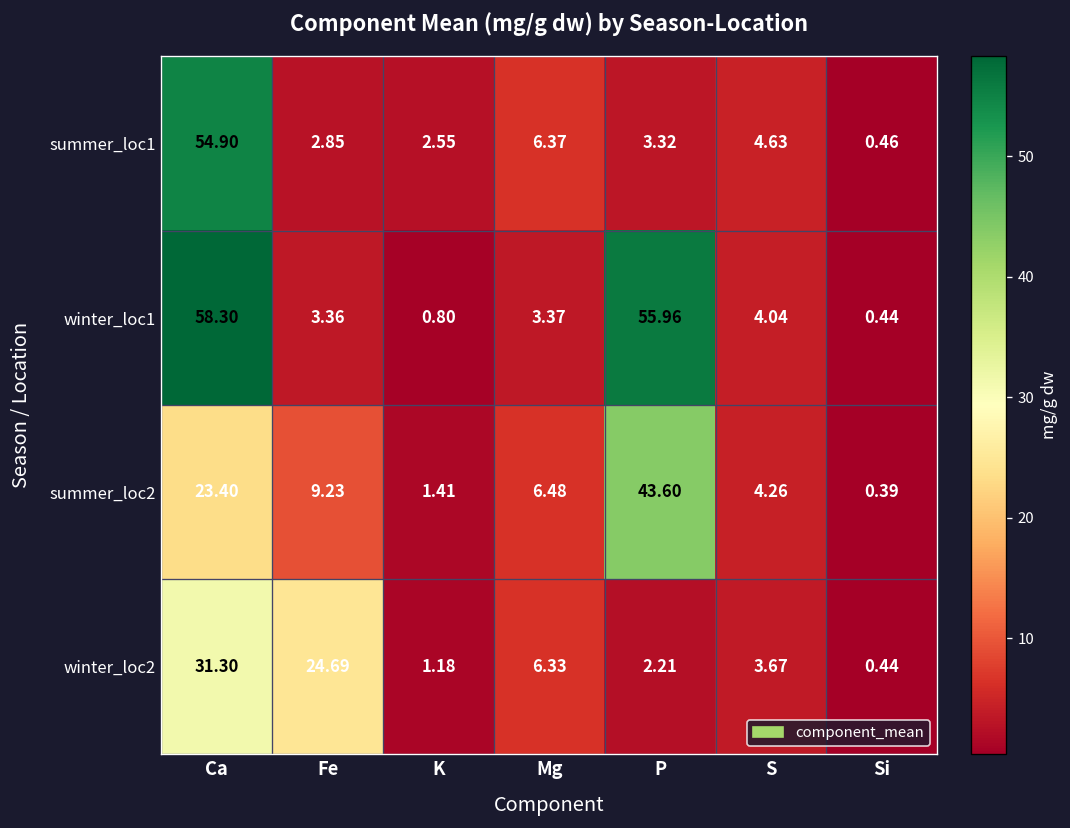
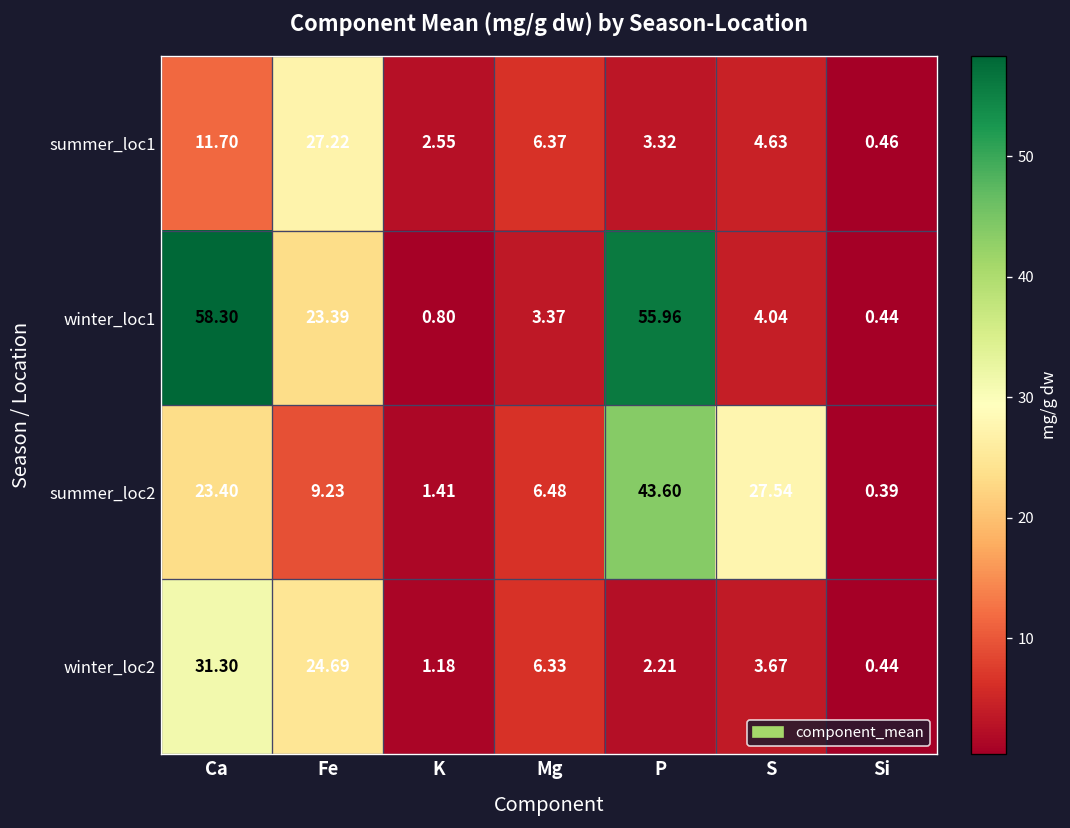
  {
    "summer_loc1": {
-     "Ca": 54.90,
-     "Fe": 2.85,
+     "Ca": 11.70,
+     "Fe": 27.22,
      "K": 2.55,
      "Mg": 6.37,
      "P": 3.32,
      "S": 4.63,
      "Si": 0.46
    },
    "winter_loc1": {
      "Ca": 58.30,
-     "Fe": 3.36,
+     "Fe": 23.39,
      "K": 0.80,
      "Mg": 3.37,
      "P": 55.96,
      "S": 4.04,
      "Si": 0.44
    },
    "summer_loc2": {
      "Ca": 23.40,
      "Fe": 9.23,
      "K": 1.41,
      "Mg": 6.48,
      "P": 43.60,
-     "S": 4.26,
+     "S": 27.54,
      "Si": 0.39
    },
    "winter_loc2": {
      "Ca": 31.30,
      "Fe": 24.69,
      "K": 1.18,
      "Mg": 6.33,
      "P": 2.21,
      "S": 3.67,
      "Si": 0.44
    }
  }
